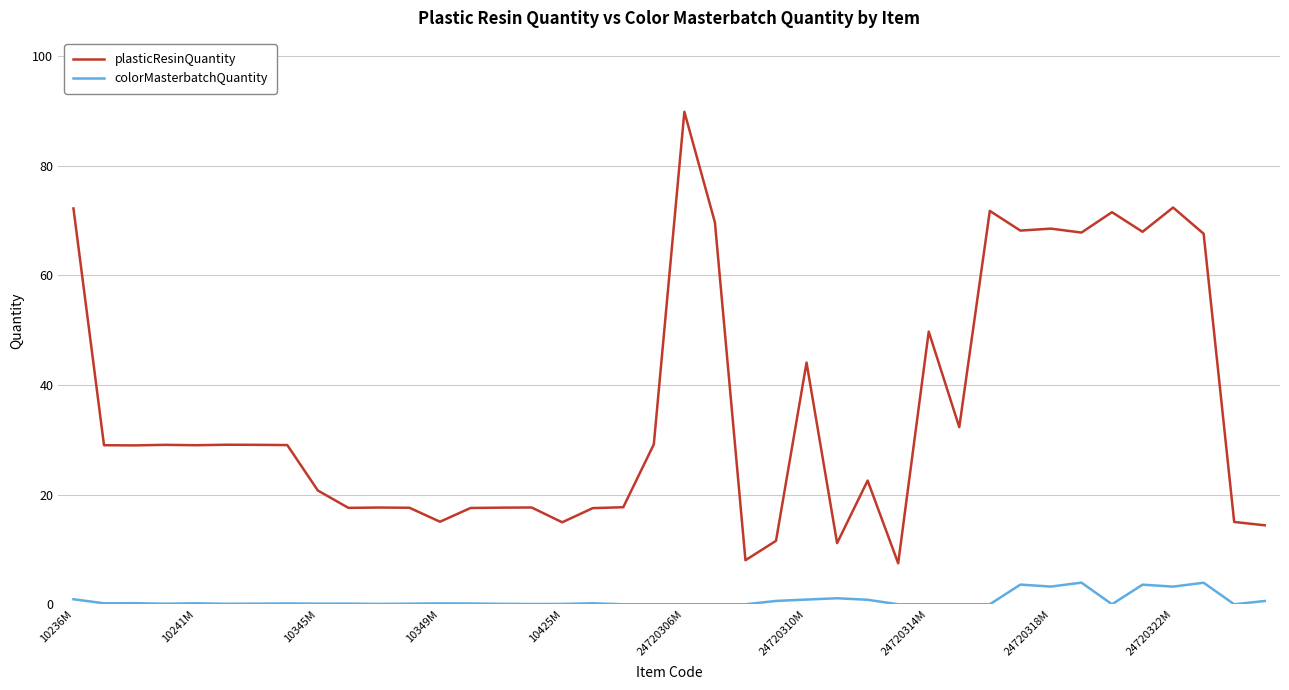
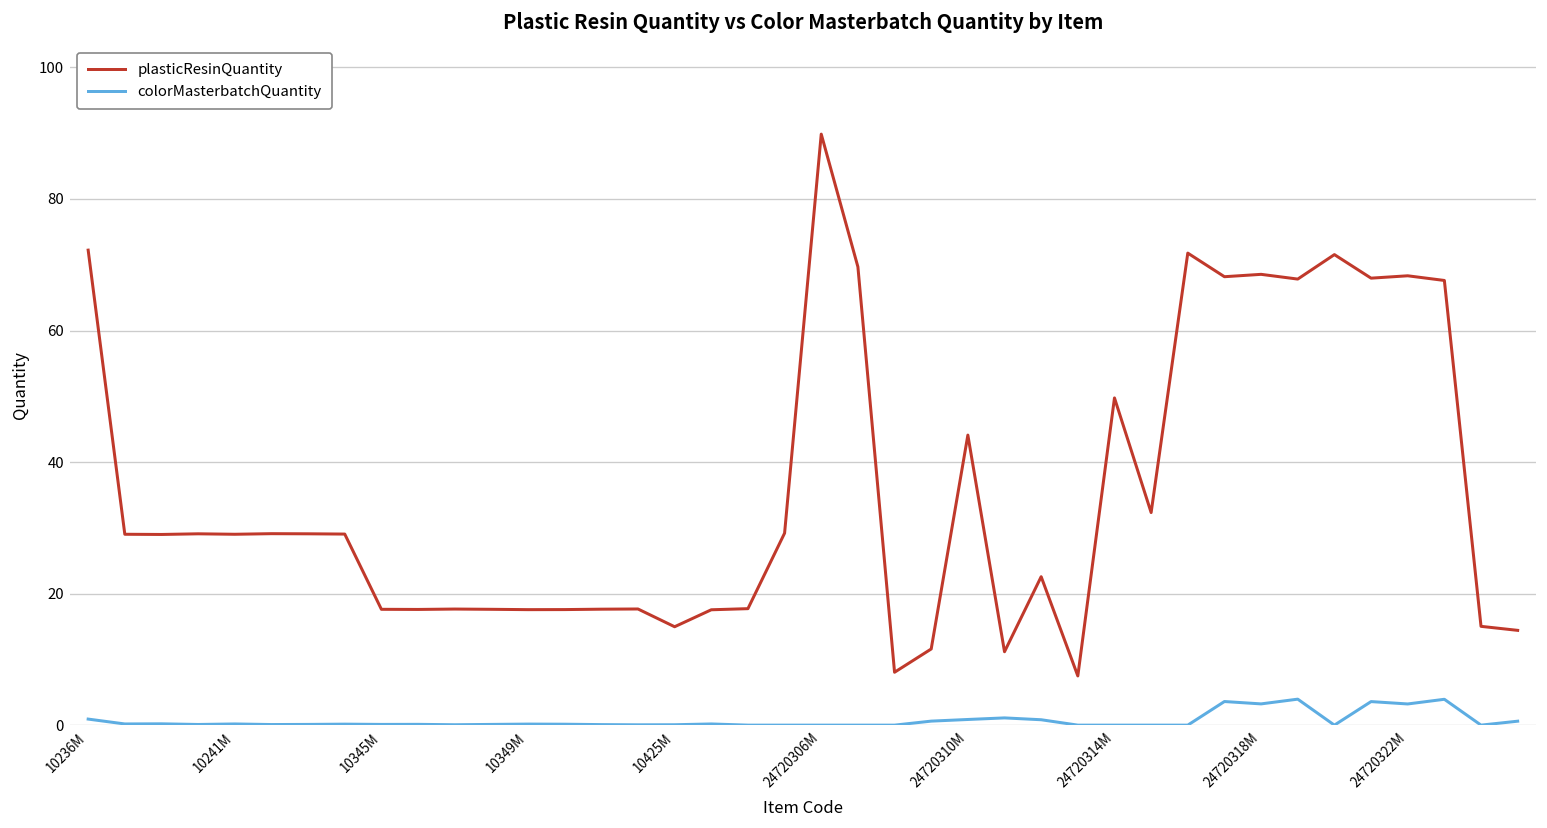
  {
    "plasticResinQuantity": {
      "10236M": 72,
      "10241M": 29,
-     "10345M": 21,
-     "10349M": 15,
+     "10345M": 18,
+     "10349M": 18,
      "10425M": 15,
      "24720306M": 90,
      "24720310M": 44,
      "24720314M": 50,
      "24720318M": 69,
-     "24720322M": 72
+     "24720322M": 68
    },
    "colorMasterbatchQuantity": {
      "10236M": 1,
      "10241M": 0,
      "10345M": 0,
      "10349M": 0,
      "10425M": 0,
      "24720306M": 0,
      "24720310M": 1,
      "24720314M": 0,
      "24720318M": 3,
      "24720322M": 3
    }
  }
